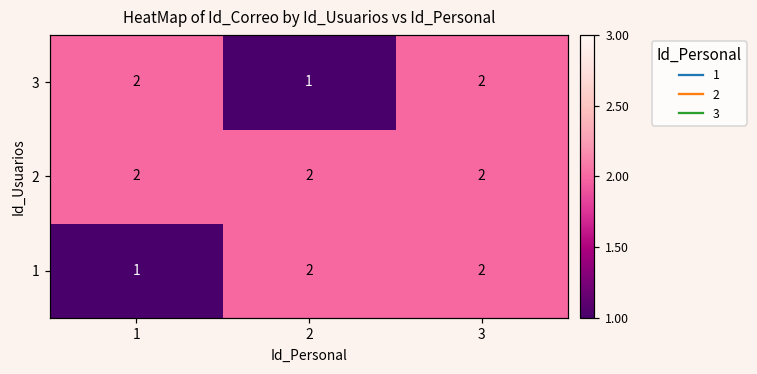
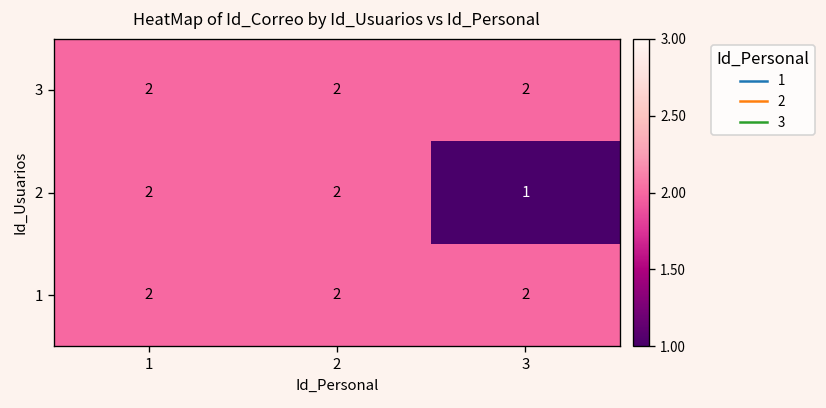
  {
    "3": {
      "1": 2,
-     "2": 1,
+     "2": 2,
      "3": 2
    },
    "2": {
      "1": 2,
      "2": 2,
-     "3": 2
+     "3": 1
    },
    "1": {
-     "1": 1,
+     "1": 2,
      "2": 2,
      "3": 2
    }
  }
